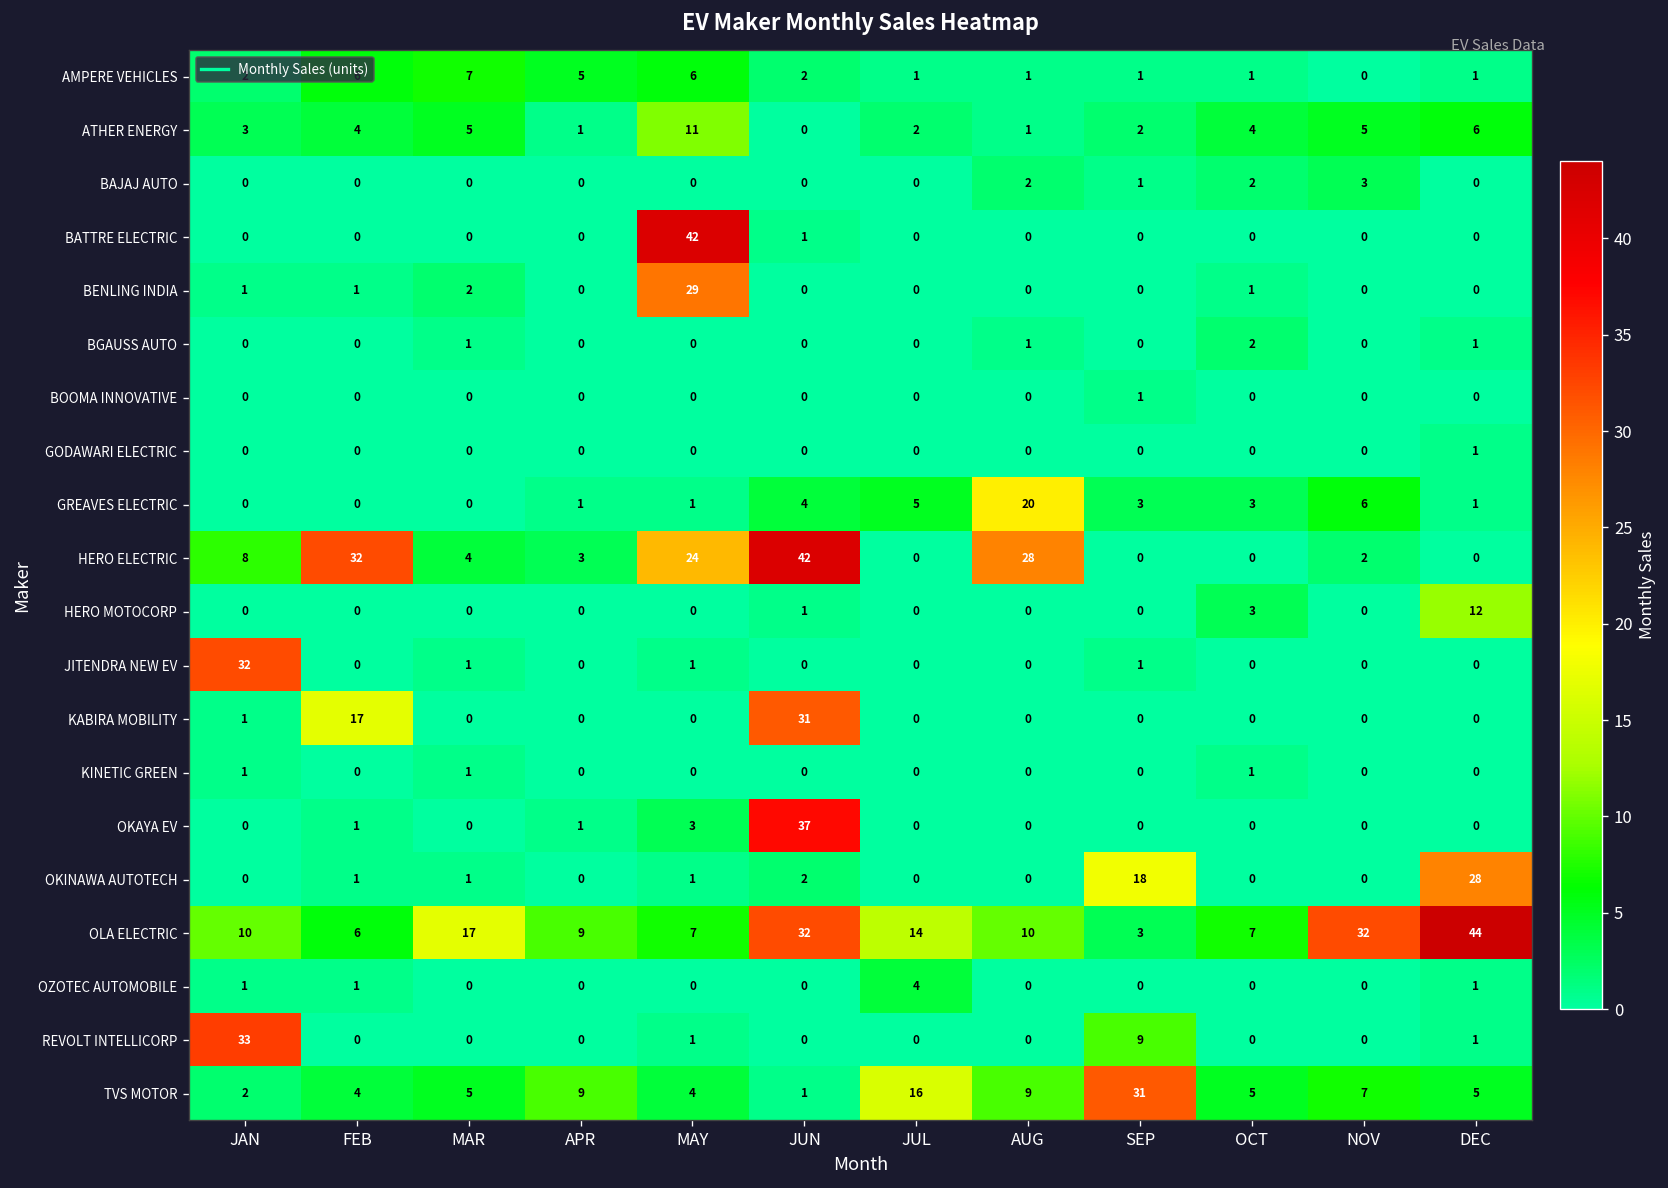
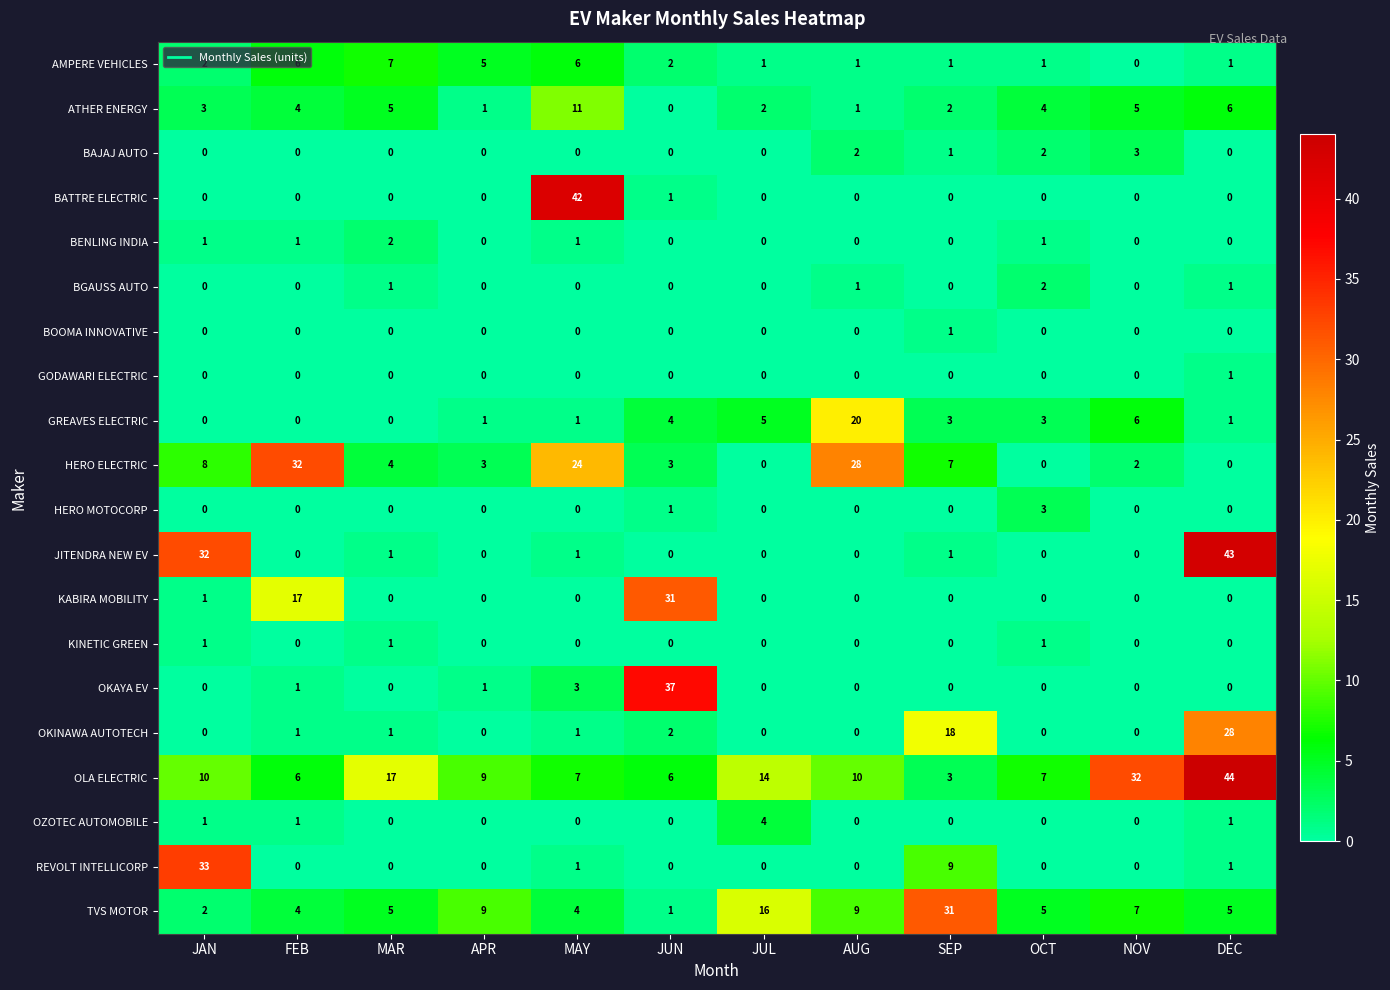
  {
    "BENLING INDIA": {
      "JAN": 1,
      "FEB": 1,
      "MAR": 2,
      "APR": 0,
-     "MAY": 29,
+     "MAY": 1,
      "JUN": 0,
      "JUL": 0,
      "AUG": 0,
      "SEP": 0,
      "OCT": 1,
      "NOV": 0,
      "DEC": 0
    },
    "HERO ELECTRIC": {
      "JAN": 8,
      "FEB": 32,
      "MAR": 4,
      "APR": 3,
      "MAY": 24,
-     "JUN": 42,
+     "JUN": 3,
      "JUL": 0,
      "AUG": 28,
-     "SEP": 0,
+     "SEP": 7,
      "OCT": 0,
      "NOV": 2,
      "DEC": 0
    },
    "HERO MOTOCORP": {
      "JAN": 0,
      "FEB": 0,
      "MAR": 0,
      "APR": 0,
      "MAY": 0,
      "JUN": 1,
      "JUL": 0,
      "AUG": 0,
      "SEP": 0,
      "OCT": 3,
      "NOV": 0,
-     "DEC": 12
+     "DEC": 0
    },
    "JITENDRA NEW EV": {
      "JAN": 32,
      "FEB": 0,
      "MAR": 1,
      "APR": 0,
      "MAY": 1,
      "JUN": 0,
      "JUL": 0,
      "AUG": 0,
      "SEP": 1,
      "OCT": 0,
      "NOV": 0,
-     "DEC": 0
+     "DEC": 43
    },
    "OLA ELECTRIC": {
      "JAN": 10,
      "FEB": 6,
      "MAR": 17,
      "APR": 9,
      "MAY": 7,
-     "JUN": 32,
+     "JUN": 6,
      "JUL": 14,
      "AUG": 10,
      "SEP": 3,
      "OCT": 7,
      "NOV": 32,
      "DEC": 44
    }
  }
